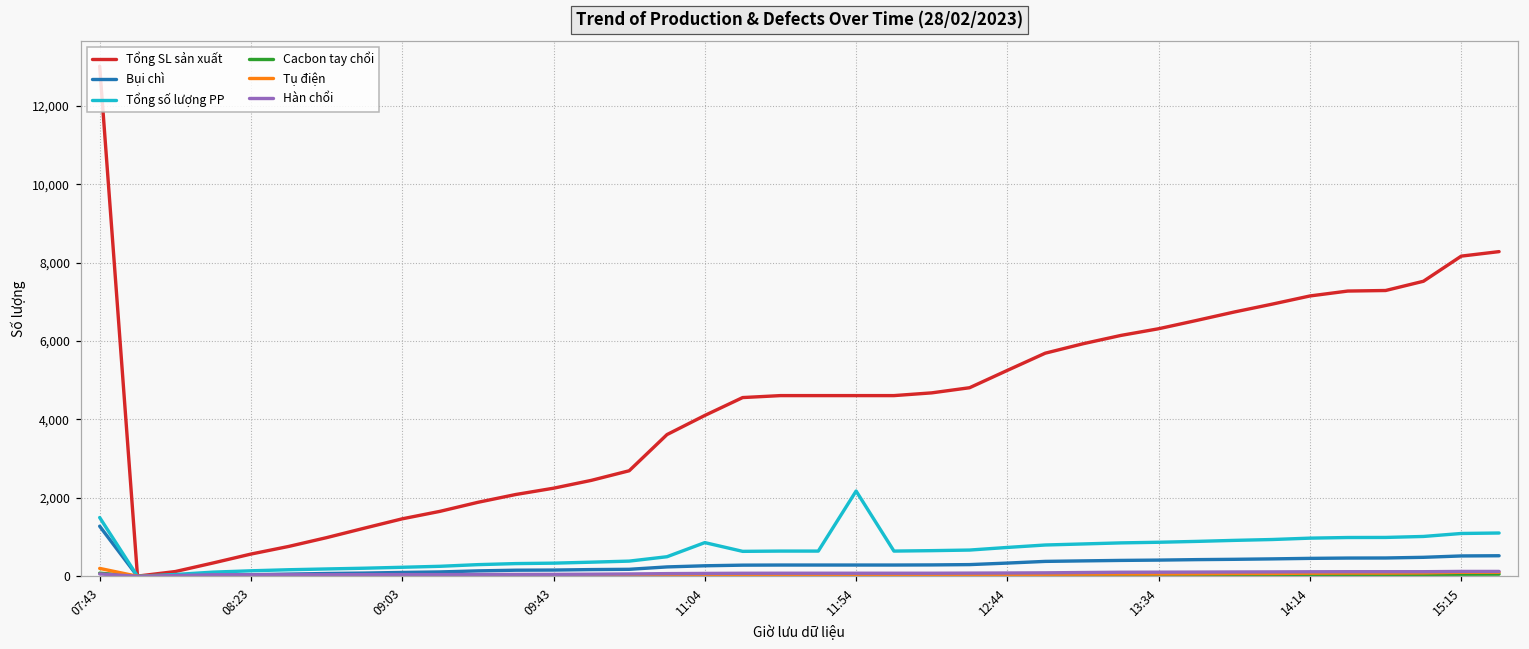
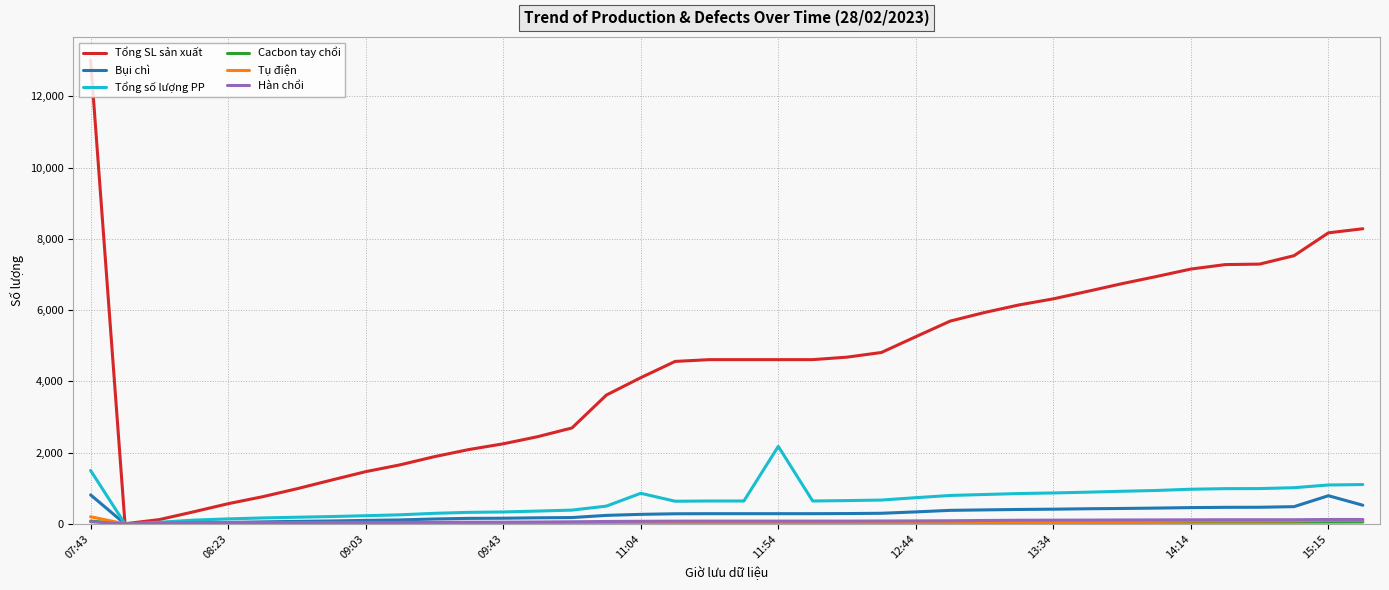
  {
    "Tổng SL sản xuất": {
      "08:23": "600",
      "09:03": "1,500",
      "09:43": "2,200",
      "11:04": "4,100",
      "11:54": "4,600",
      "12:44": "5,300",
      "13:34": "6,300",
      "14:14": "7,200",
      "15:15": "8,200"
    },
    "Bụi chì": {
-     "07:43": "1,300",
+     "07:43": "800",
      "09:43": "200",
      "11:04": "300",
      "11:54": "300",
      "12:44": "300",
      "13:34": "400",
      "14:14": "500",
-     "15:15": "500"
+     "15:15": "800"
    },
    "Tổng số lượng PP": {
      "07:43": "1,500",
      "08:23": "100",
      "09:03": "200",
      "09:43": "300",
      "11:04": "900",
      "11:54": "2,200",
      "12:44": "700",
      "13:34": "900",
      "14:14": "1,000",
      "15:15": "1,100"
    },
    "Tụ điện": {
      "07:43": "200"
    }
  }
